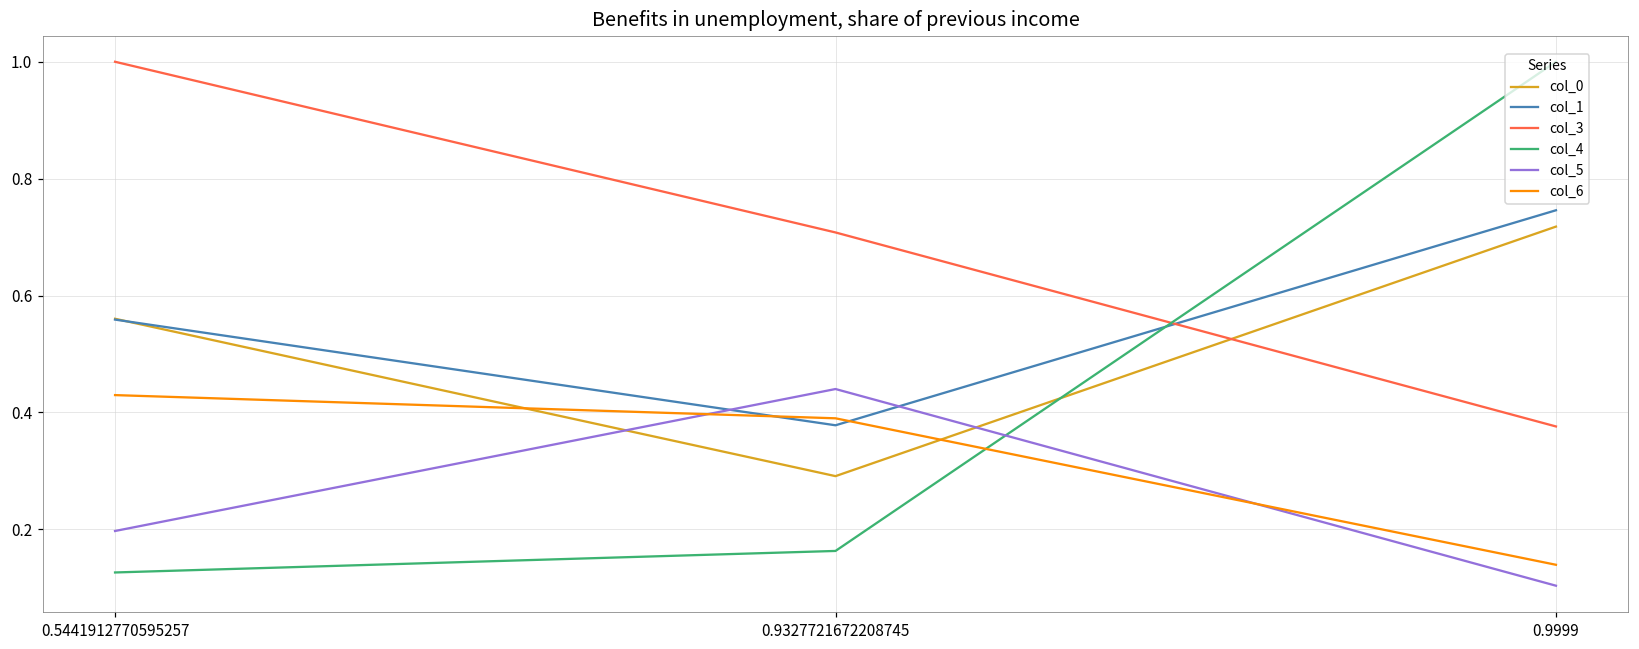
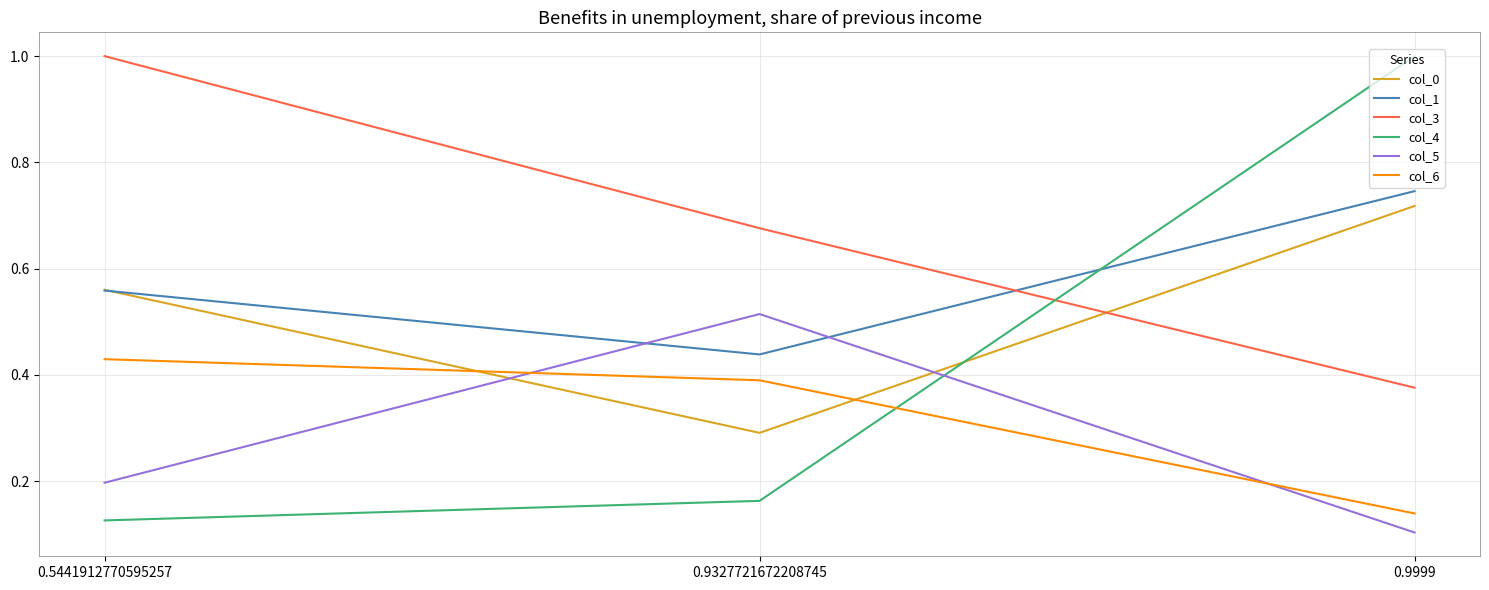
  {
    "col_1": {
-     "0.9327721672208745": 0.38,
+     "0.9327721672208745": 0.44,
      "0.9999": 0.75
    },
    "col_3": {
      "0.5441912770595257": 1.00,
-     "0.9327721672208745": 0.71,
+     "0.9327721672208745": 0.68,
      "0.9999": 0.38
    },
    "col_4": {
      "0.5441912770595257": 0.13,
      "0.9327721672208745": 0.16
    },
    "col_5": {
      "0.5441912770595257": 0.20,
-     "0.9327721672208745": 0.44,
+     "0.9327721672208745": 0.51,
      "0.9999": 0.10
    }
  }
